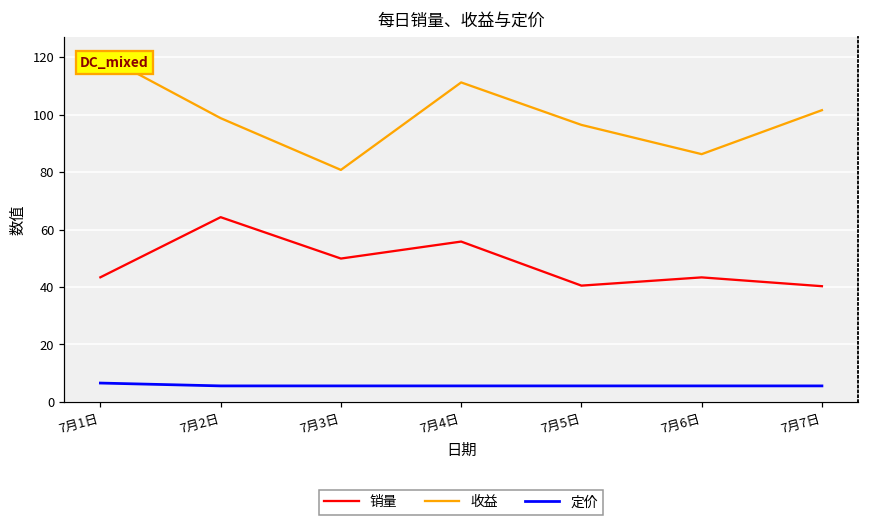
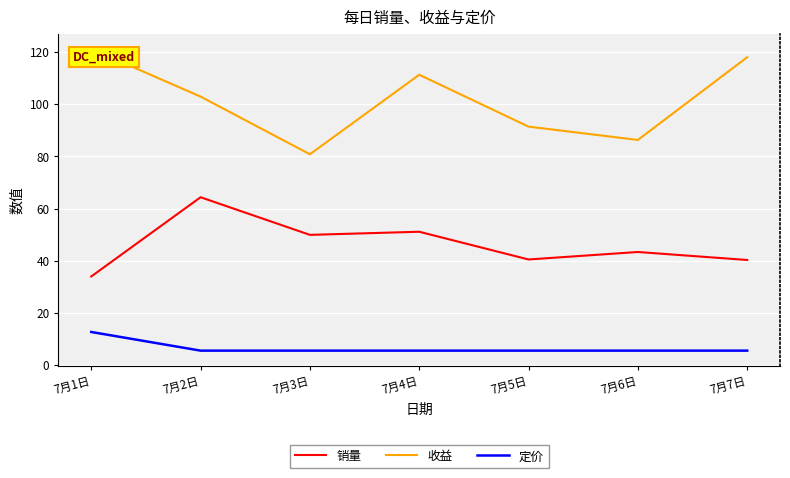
  {
    "销量": {
-     "7月1日": 43,
+     "7月1日": 34,
      "7月2日": 64,
      "7月3日": 50,
-     "7月4日": 56,
+     "7月4日": 51,
      "7月5日": 40,
      "7月6日": 43,
      "7月7日": 40
    },
    "收益": {
-     "7月2日": 99,
+     "7月2日": 103,
      "7月3日": 81,
      "7月4日": 111,
-     "7月5日": 96,
+     "7月5日": 91,
      "7月6日": 86,
-     "7月7日": 102
+     "7月7日": 118
    },
    "定价": {
-     "7月1日": 7,
+     "7月1日": 13,
      "7月2日": 6,
      "7月3日": 6,
      "7月4日": 6,
      "7月5日": 6,
      "7月6日": 6,
      "7月7日": 6
    }
  }
